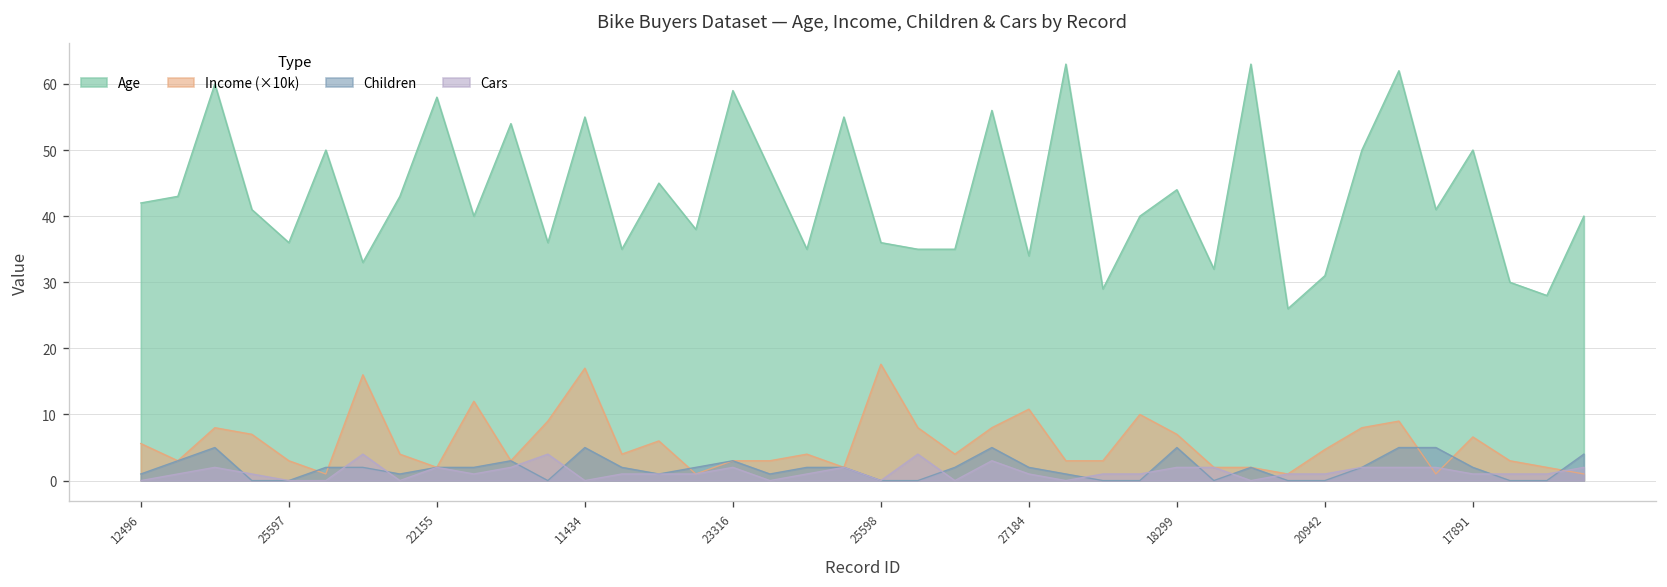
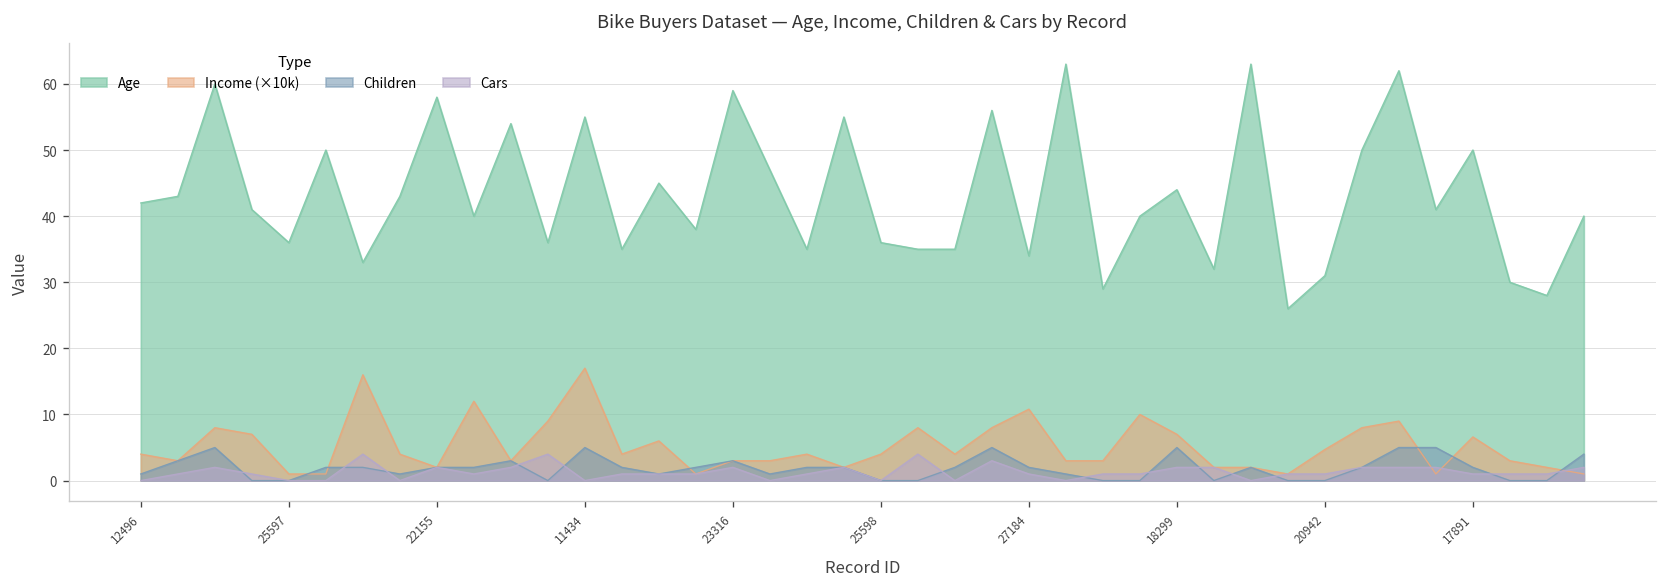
  {
    "Income (×10k)": {
-     "12496": 6,
-     "25597": 3,
+     "12496": 4,
+     "25597": 1,
      "11434": 17,
-     "25598": 18,
+     "25598": 4,
      "27184": 11,
      "18299": 7,
      "20942": 5,
      "17891": 7
    }
  }
